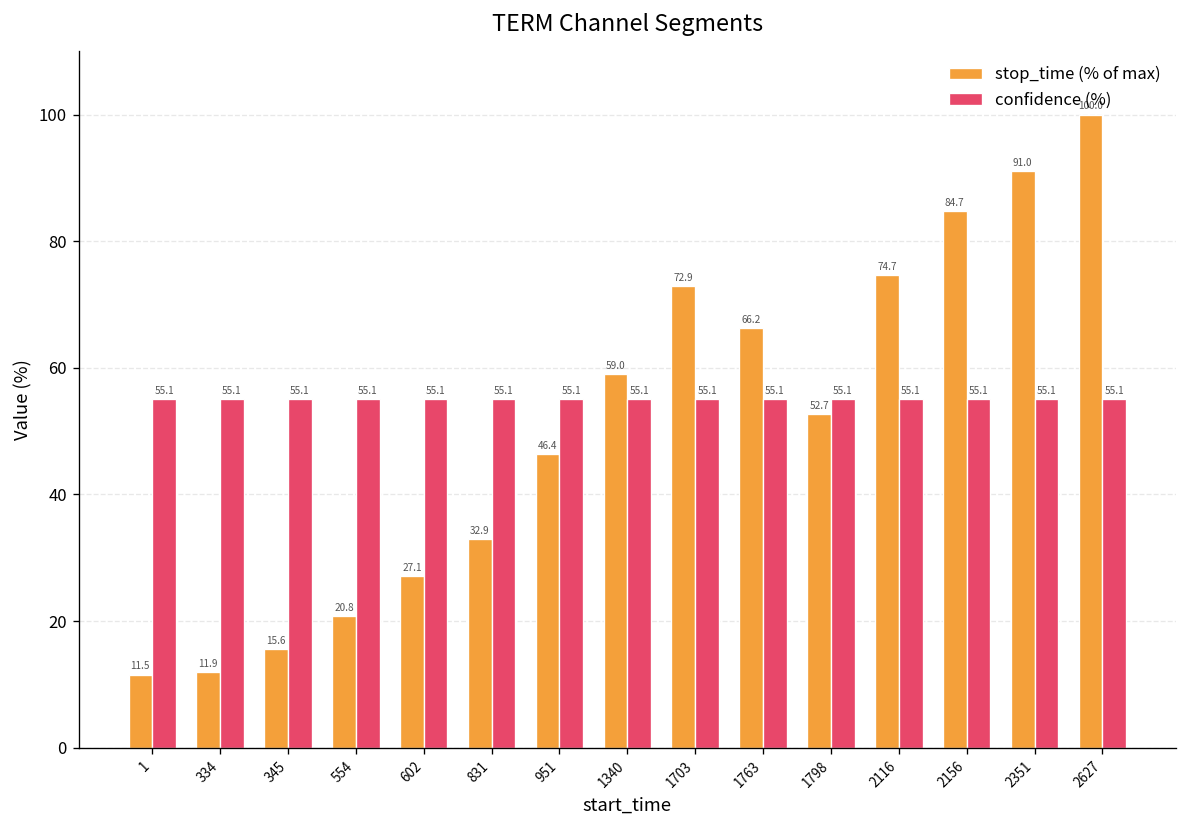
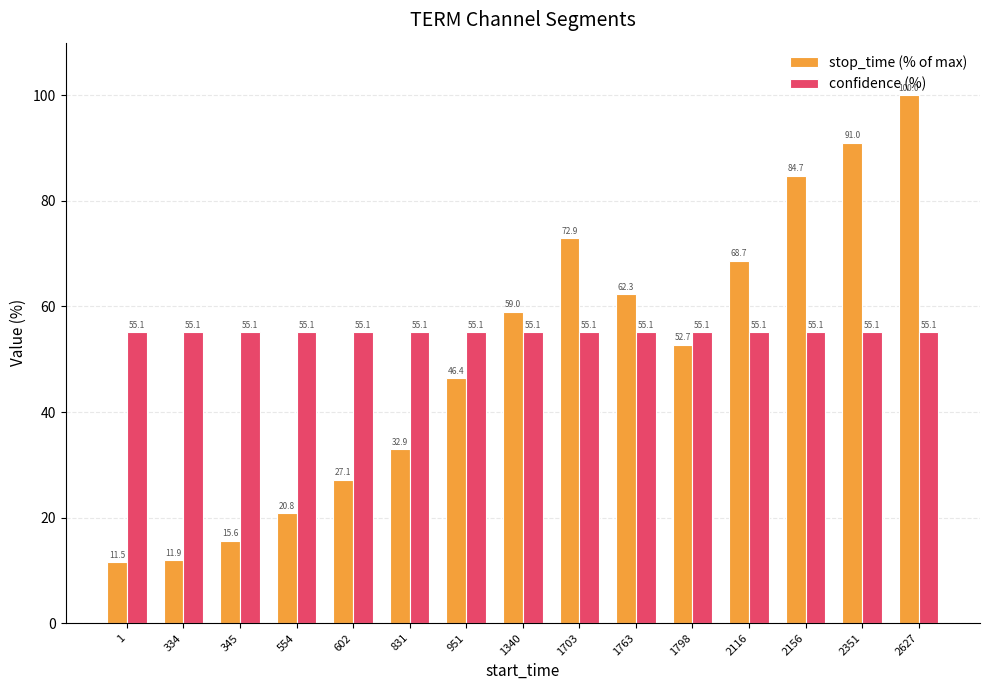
  {
    "stop_time (% of max)": {
      "1": 11.5,
      "334": 11.9,
      "345": 15.6,
      "554": 20.8,
      "602": 27.1,
      "831": 32.9,
      "951": 46.4,
      "1340": 59.0,
      "1703": 72.9,
-     "1763": 66.2,
+     "1763": 62.3,
      "1798": 52.7,
-     "2116": 74.7,
+     "2116": 68.7,
      "2156": 84.7,
      "2351": 91.0,
      "2627": 100.0
    },
    "confidence (%)": {
      "1": 55.1,
      "334": 55.1,
      "345": 55.1,
      "554": 55.1,
      "602": 55.1,
      "831": 55.1,
      "951": 55.1,
      "1340": 55.1,
      "1703": 55.1,
      "1763": 55.1,
      "1798": 55.1,
      "2116": 55.1,
      "2156": 55.1,
      "2351": 55.1,
      "2627": 55.1
    }
  }
